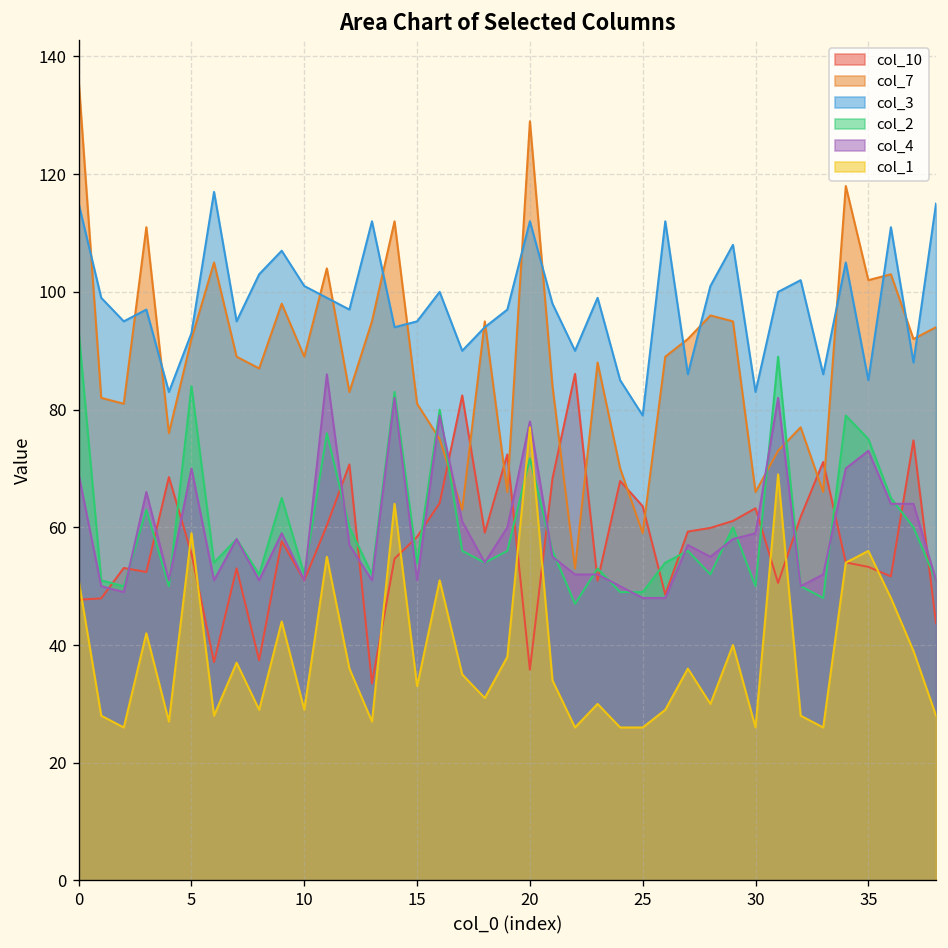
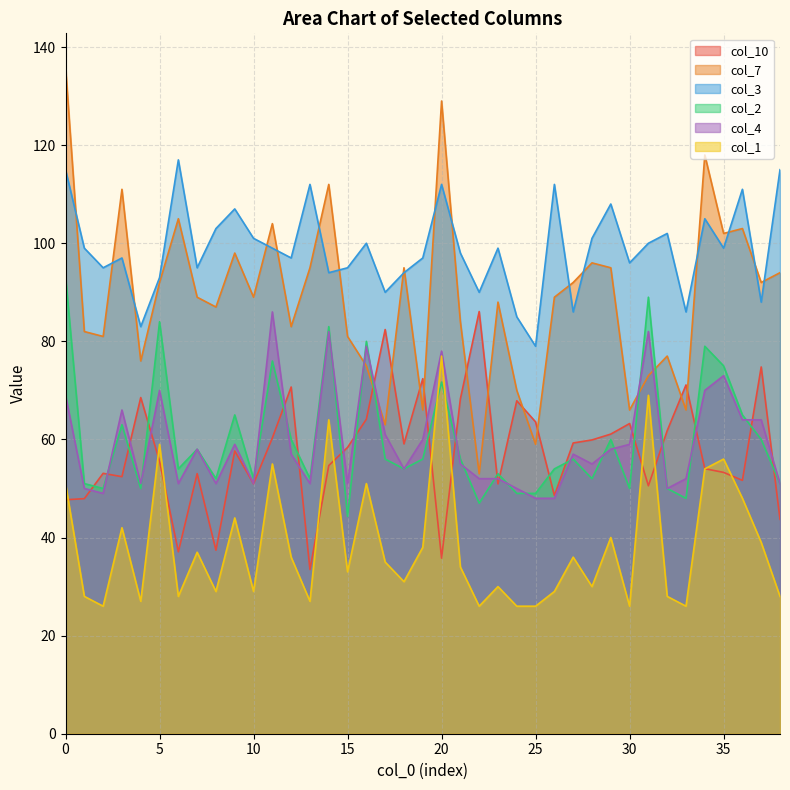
  {
    "col_3": {
      "0": 115,
      "5": 93,
      "10": 101,
      "15": 95,
      "20": 112,
      "25": 79,
-     "30": 83,
-     "35": 85
+     "30": 96,
+     "35": 99
    },
    "col_2": {
      "0": 93,
      "5": 84,
      "10": 52,
-     "15": 54,
+     "15": 44,
      "20": 72,
      "25": 49,
      "30": 50,
      "35": 75
    },
    "col_4": {
      "0": 69,
      "5": 70,
      "15": 51,
      "20": 78,
      "25": 48,
      "30": 59,
      "35": 73
    }
  }
